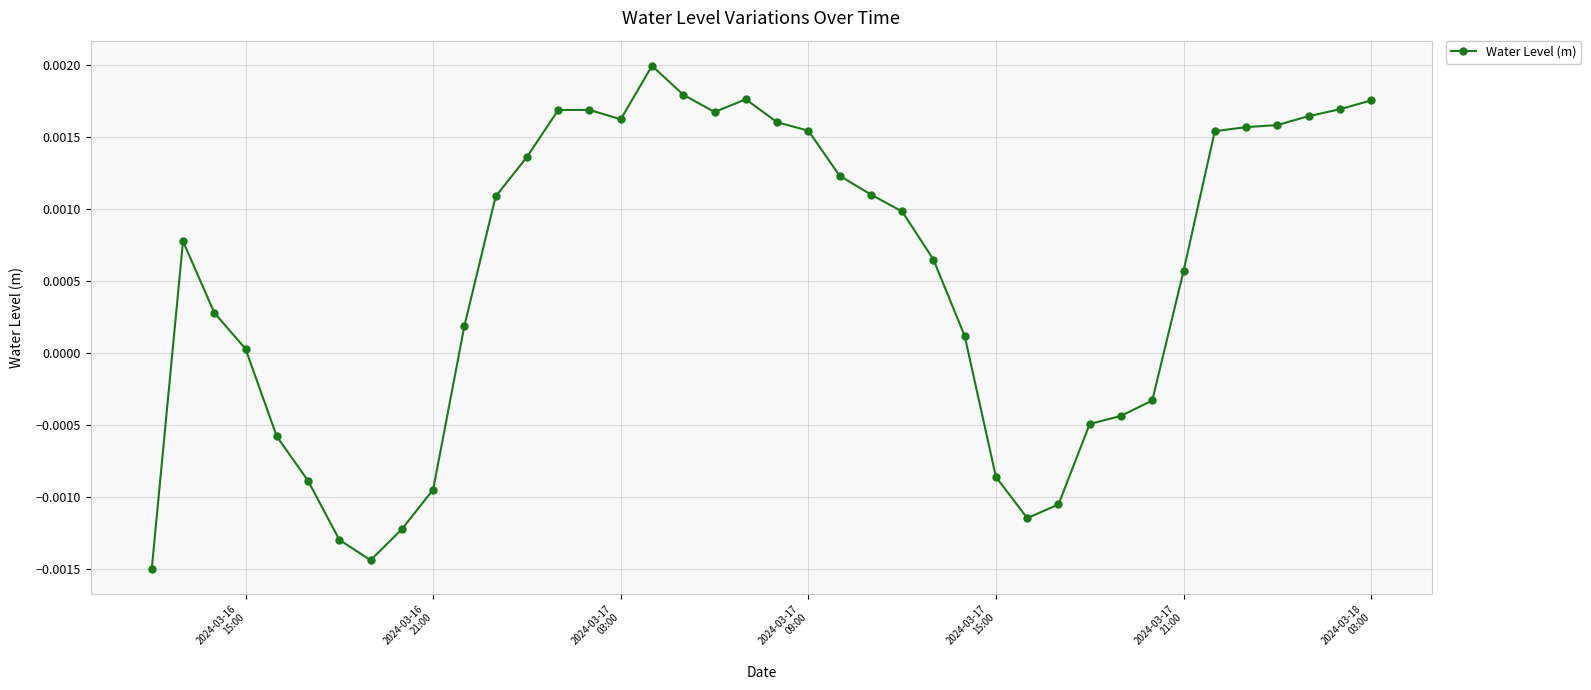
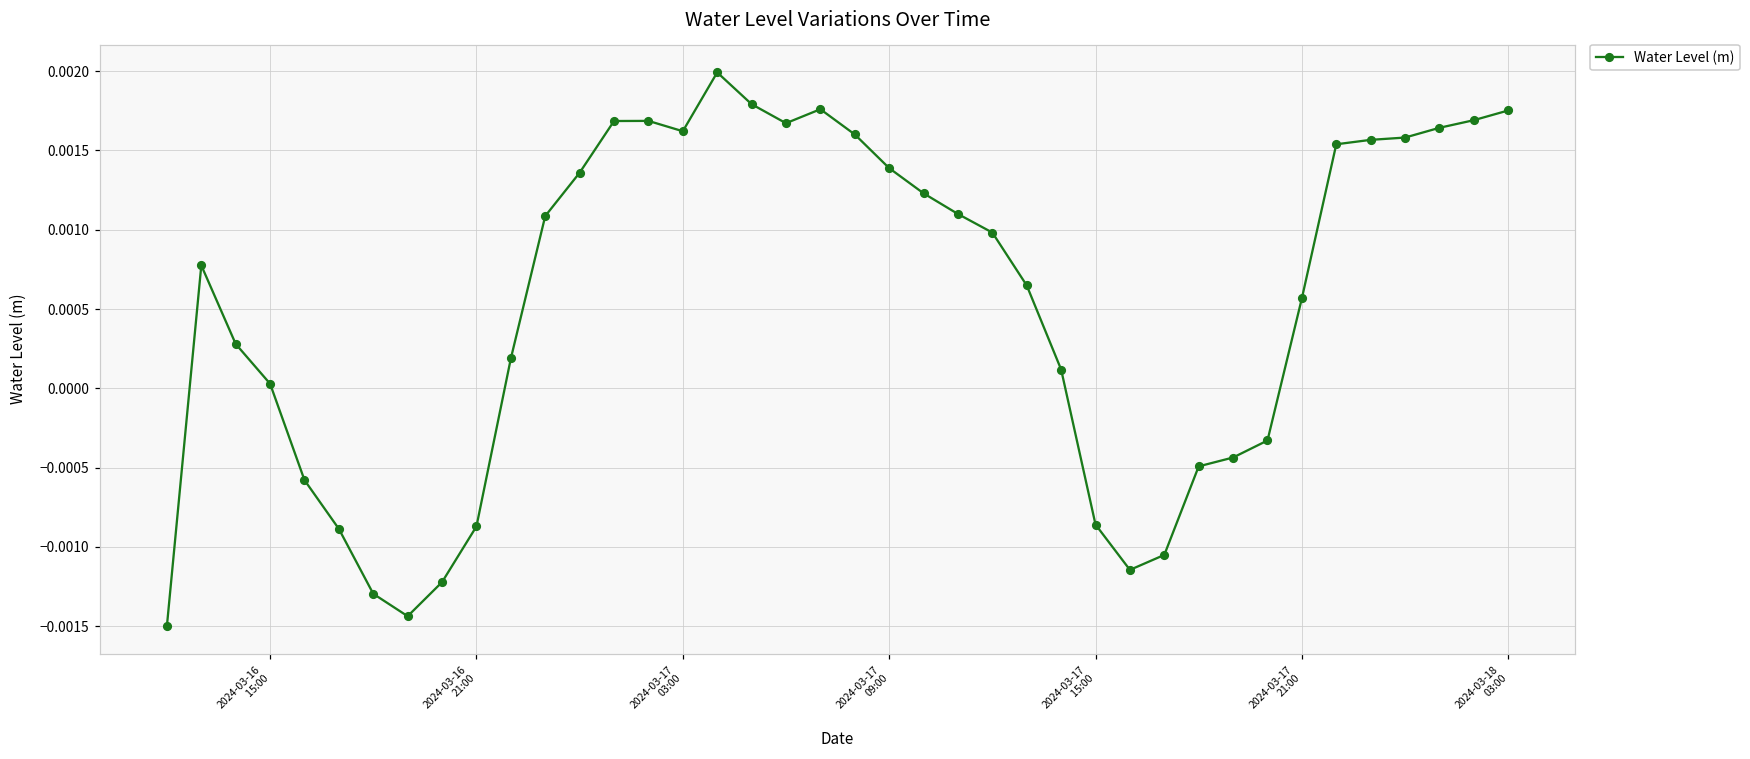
  {
    "2024-03-16 15:00": 0.00003,
-   "2024-03-16 21:00": -0.00095,
+   "2024-03-16 21:00": -0.00087,
    "2024-03-17 03:00": 0.00162,
-   "2024-03-17 09:00": 0.00154,
+   "2024-03-17 09:00": 0.00139,
    "2024-03-17 15:00": -0.00086,
    "2024-03-17 21:00": 0.00057,
    "2024-03-18 03:00": 0.00175
  }
